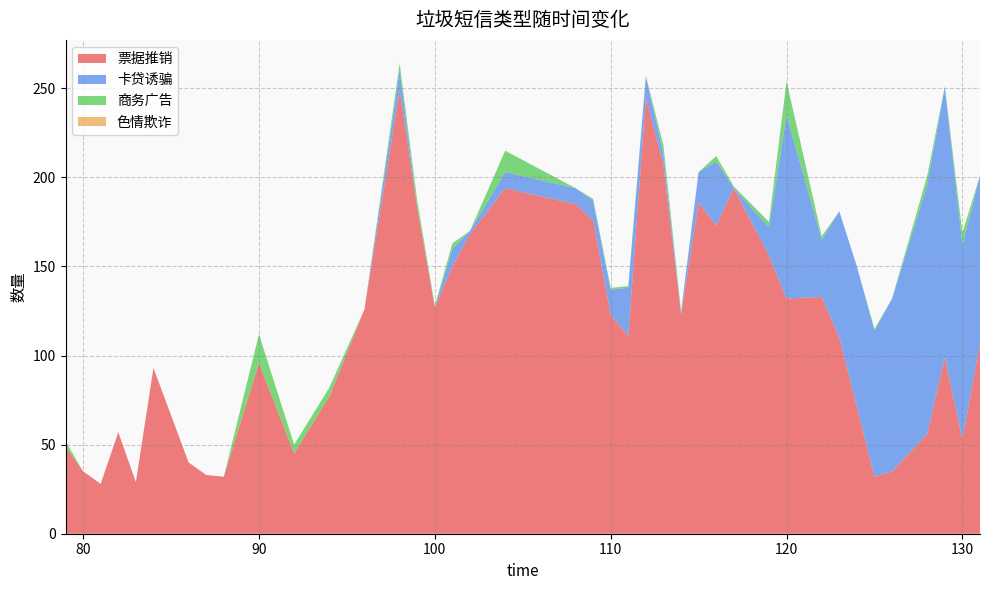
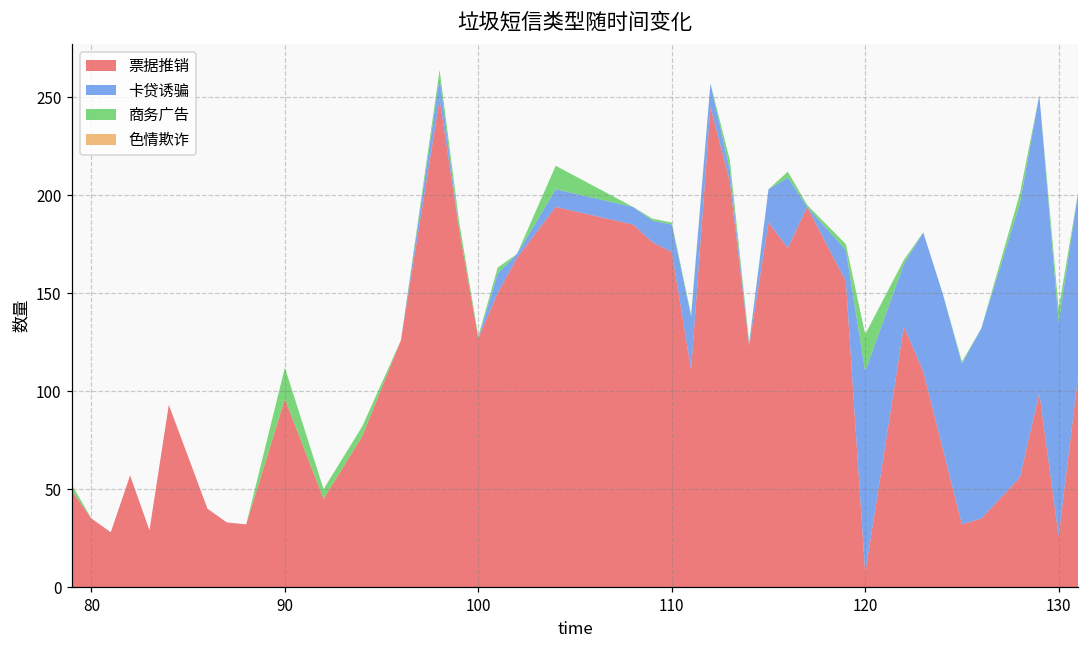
  {
    "票据推销": {
-     "110": 123,
-     "120": 132,
-     "130": 53
+     "110": 171,
+     "120": 7,
+     "130": 26
    },
    "卡贷诱骗": {
      "120": 103,
      "130": 109
    }
  }
